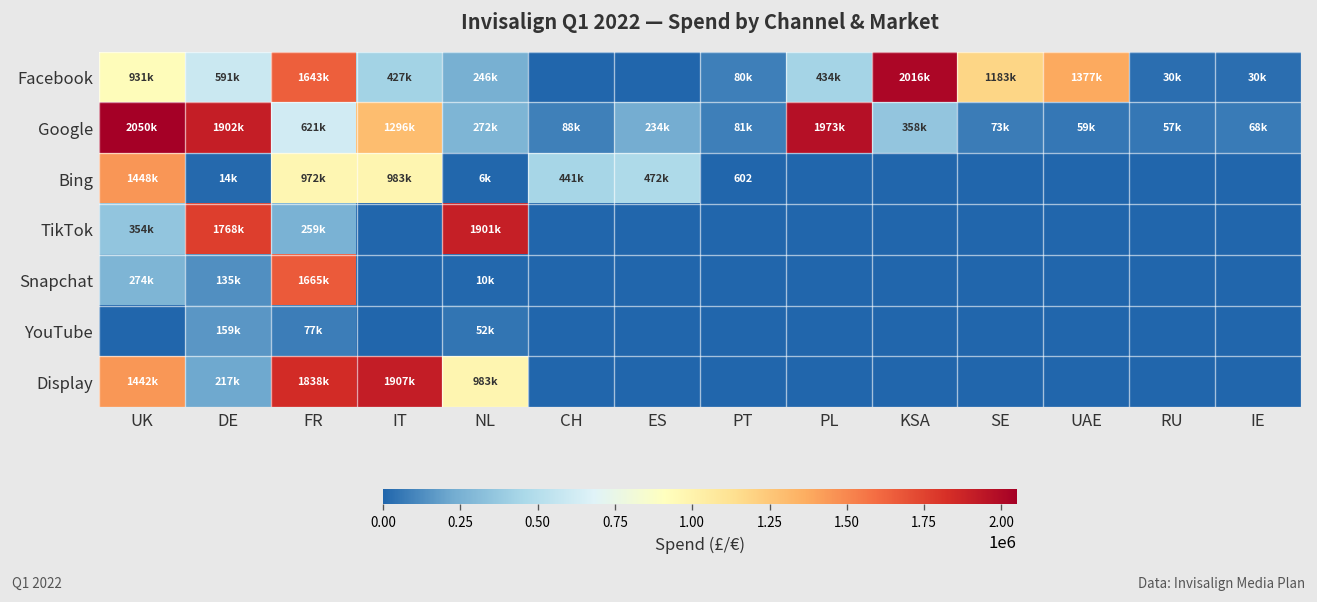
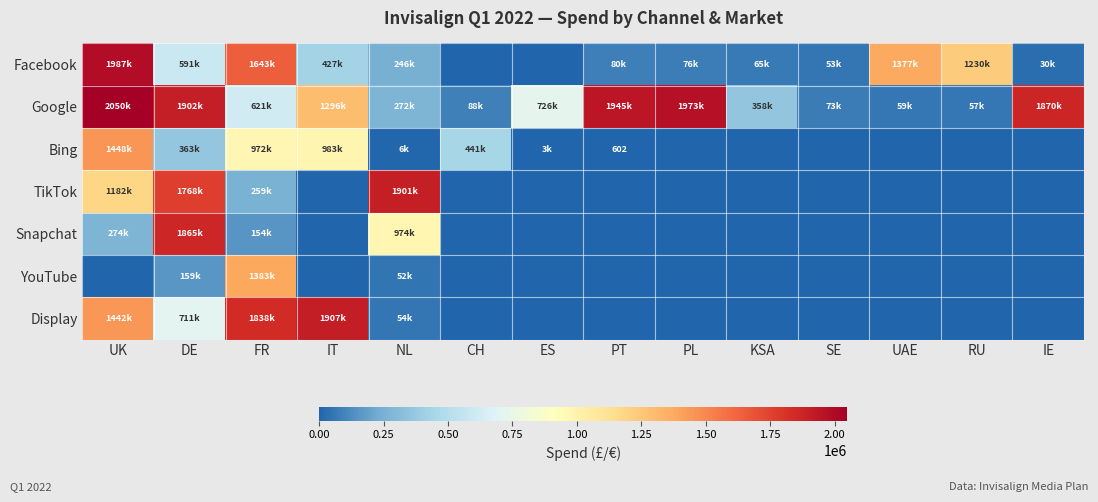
  {
    "Facebook": {
-     "UK": "931k",
+     "UK": "1987k",
      "DE": "591k",
      "FR": "1643k",
      "IT": "427k",
      "NL": "246k",
      "PT": "80k",
-     "PL": "434k",
-     "KSA": "2016k",
-     "SE": "1183k",
+     "PL": "76k",
+     "KSA": "65k",
+     "SE": "53k",
      "UAE": "1377k",
-     "RU": "30k",
+     "RU": "1230k",
      "IE": "30k"
    },
    "Google": {
      "UK": "2050k",
      "DE": "1902k",
      "FR": "621k",
      "IT": "1296k",
      "NL": "272k",
      "CH": "88k",
-     "ES": "234k",
-     "PT": "81k",
+     "ES": "726k",
+     "PT": "1945k",
      "PL": "1973k",
      "KSA": "358k",
      "SE": "73k",
      "UAE": "59k",
      "RU": "57k",
-     "IE": "68k"
+     "IE": "1870k"
    },
    "Bing": {
      "UK": "1448k",
-     "DE": "14k",
+     "DE": "363k",
      "FR": "972k",
      "IT": "983k",
      "NL": "6k",
      "CH": "441k",
-     "ES": "472k",
+     "ES": "3k",
      "PT": "602"
    },
    "TikTok": {
-     "UK": "354k",
+     "UK": "1182k",
      "DE": "1768k",
      "FR": "259k",
      "NL": "1901k"
    },
    "Snapchat": {
      "UK": "274k",
-     "DE": "135k",
-     "FR": "1665k",
-     "NL": "10k"
+     "DE": "1865k",
+     "FR": "154k",
+     "NL": "974k"
    },
    "YouTube": {
      "DE": "159k",
-     "FR": "77k",
+     "FR": "1383k",
      "NL": "52k"
    },
    "Display": {
      "UK": "1442k",
-     "DE": "217k",
+     "DE": "711k",
      "FR": "1838k",
      "IT": "1907k",
-     "NL": "983k"
+     "NL": "54k"
    }
  }
